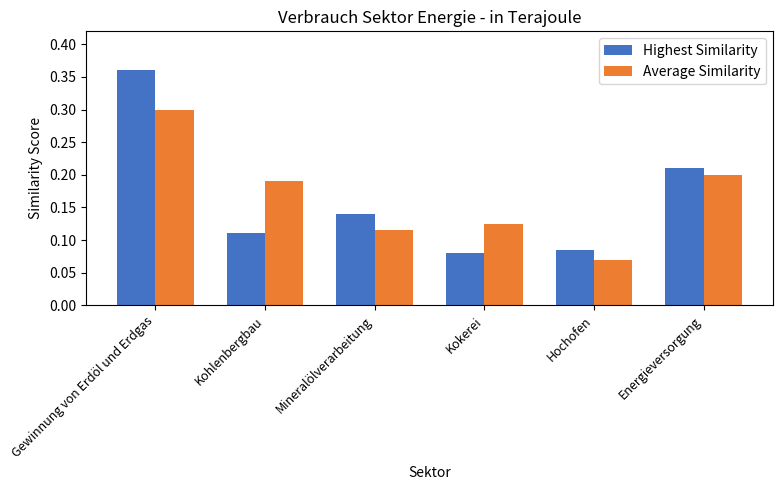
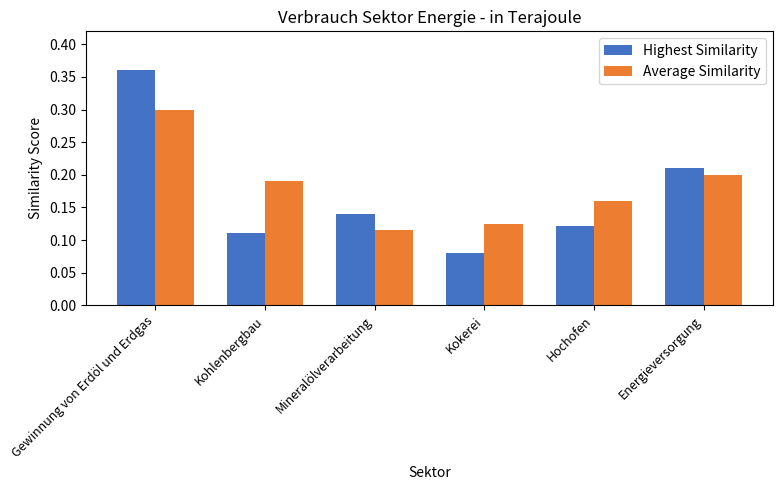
  {
    "Highest Similarity": {
      "Gewinnung von Erdöl und Erdgas": 0.36,
      "Kohlenbergbau": 0.11,
      "Mineralölverarbeitung": 0.14,
      "Kokerei": 0.08,
-     "Hochofen": 0.09,
+     "Hochofen": 0.12,
      "Energieversorgung": 0.21
    },
    "Average Similarity": {
      "Gewinnung von Erdöl und Erdgas": 0.30,
      "Kohlenbergbau": 0.19,
      "Mineralölverarbeitung": 0.12,
      "Kokerei": 0.13,
-     "Hochofen": 0.07,
+     "Hochofen": 0.16,
      "Energieversorgung": 0.20
    }
  }
